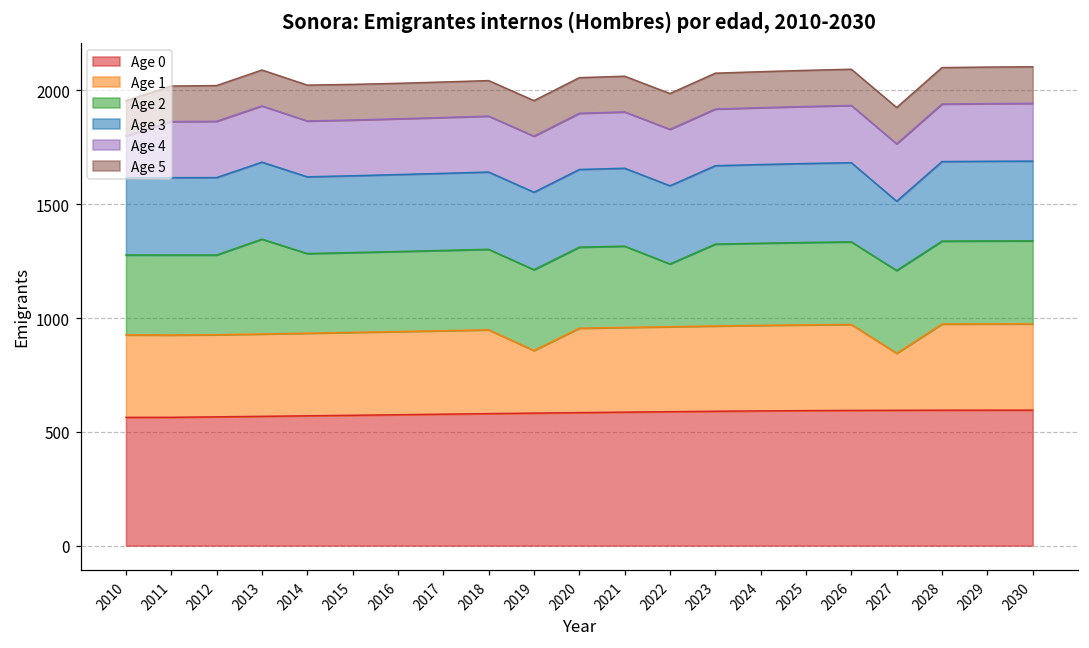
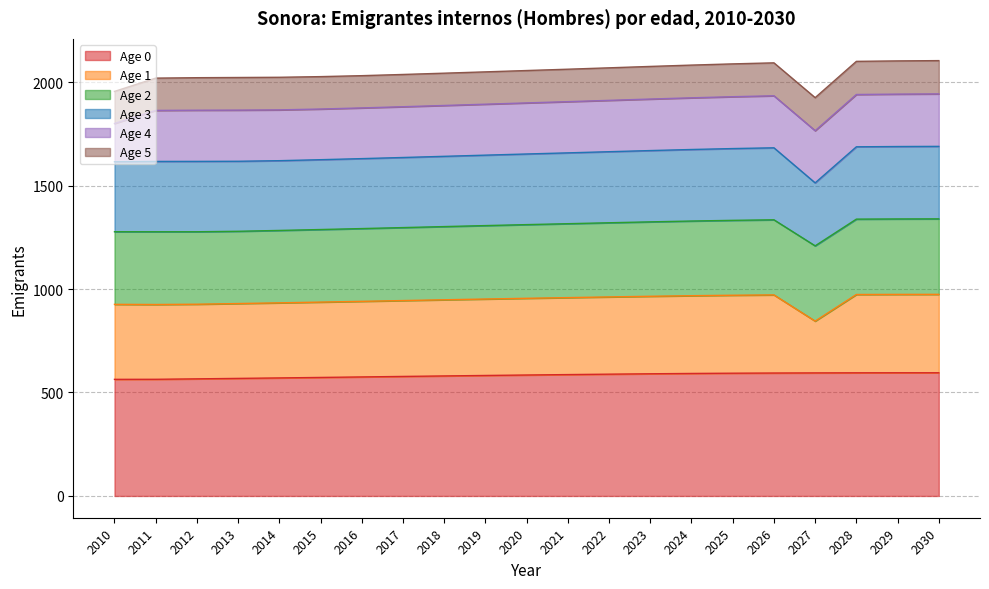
  {
    "Age 0": {
      "2010": 560,
      "2011": 560,
      "2012": 570,
      "2013": 570,
      "2014": 570,
      "2015": 570,
      "2016": 580,
      "2017": 580,
      "2018": 580,
      "2019": 580,
      "2020": 580,
      "2021": 590,
      "2022": 590,
      "2023": 590,
      "2024": 590,
      "2025": 590,
      "2026": 590,
      "2027": 590,
      "2028": 600,
      "2029": 600,
      "2030": 600
    },
    "Age 1": {
      "2010": 360,
      "2011": 360,
      "2012": 360,
      "2013": 360,
      "2014": 360,
      "2015": 360,
      "2016": 370,
      "2017": 370,
      "2018": 370,
-     "2019": 270,
+     "2019": 370,
      "2020": 370,
      "2021": 370,
      "2022": 370,
      "2023": 370,
      "2024": 380,
      "2025": 380,
      "2026": 380,
      "2027": 250,
      "2028": 380,
      "2029": 380,
      "2030": 380
    },
    "Age 2": {
      "2010": 350,
      "2011": 350,
      "2012": 350,
-     "2013": 420,
+     "2013": 350,
      "2014": 350,
      "2015": 350,
      "2016": 350,
      "2017": 350,
      "2018": 350,
      "2019": 350,
      "2020": 360,
      "2021": 360,
-     "2022": 280,
+     "2022": 360,
      "2023": 360,
      "2024": 360,
      "2025": 360,
      "2026": 360,
      "2027": 360,
      "2028": 360,
      "2029": 360,
      "2030": 360
    },
    "Age 3": {
      "2012": 340,
      "2013": 340,
      "2014": 340,
      "2015": 340,
      "2016": 340,
      "2017": 340,
      "2018": 340,
      "2019": 340,
      "2020": 340,
      "2021": 340,
      "2022": 340,
      "2023": 340,
      "2024": 350,
      "2025": 350,
      "2026": 350,
      "2027": 300,
      "2028": 350,
      "2029": 350,
      "2030": 350
    },
    "Age 4": {
      "2012": 250,
      "2013": 250,
      "2014": 250,
      "2015": 240,
      "2016": 240,
      "2017": 250,
      "2018": 250,
      "2019": 250,
      "2020": 250,
      "2021": 250,
      "2022": 250,
      "2023": 250,
      "2024": 250,
      "2025": 250,
      "2026": 250,
      "2027": 250,
      "2028": 250,
      "2029": 250,
      "2030": 250
    },
    "Age 5": {
      "2012": 160,
      "2013": 160,
      "2014": 160,
      "2015": 160,
      "2016": 160,
      "2017": 160,
      "2018": 160,
      "2019": 160,
      "2020": 160,
      "2021": 160,
      "2022": 160,
      "2023": 160,
      "2024": 160,
      "2025": 160,
      "2026": 160,
      "2027": 160,
      "2028": 160,
      "2029": 160,
      "2030": 160
    }
  }
